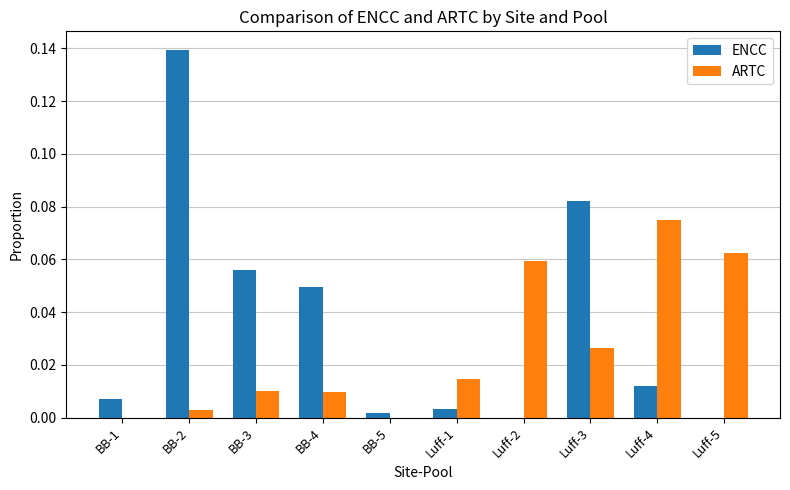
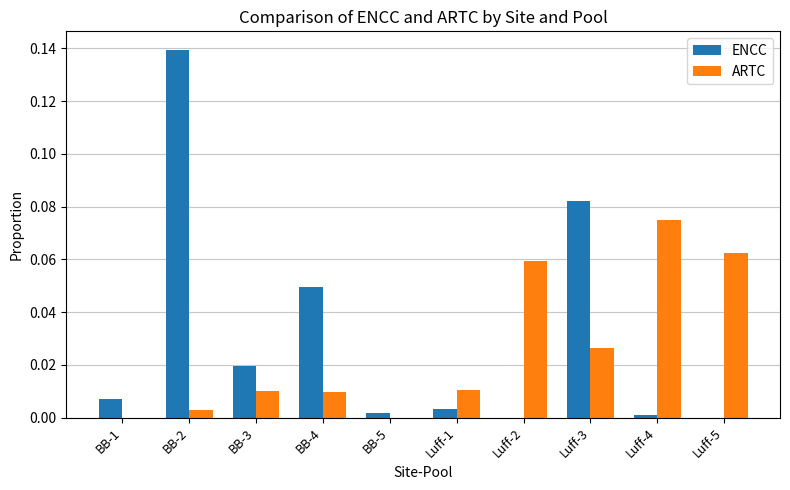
  {
    "ENCC": {
      "BB-1": 0.007,
      "BB-2": 0.140,
-     "BB-3": 0.056,
+     "BB-3": 0.020,
      "BB-4": 0.050,
      "BB-5": 0.002,
      "Luff-1": 0.003,
      "Luff-2": 0.000,
      "Luff-3": 0.082,
-     "Luff-4": 0.012,
+     "Luff-4": 0.001,
      "Luff-5": 0.000
    },
    "ARTC": {
      "BB-1": 0.000,
      "BB-2": 0.003,
      "BB-3": 0.010,
      "BB-4": 0.010,
      "BB-5": 0.000,
-     "Luff-1": 0.015,
+     "Luff-1": 0.010,
      "Luff-2": 0.059,
      "Luff-3": 0.026,
      "Luff-4": 0.075,
      "Luff-5": 0.062
    }
  }
